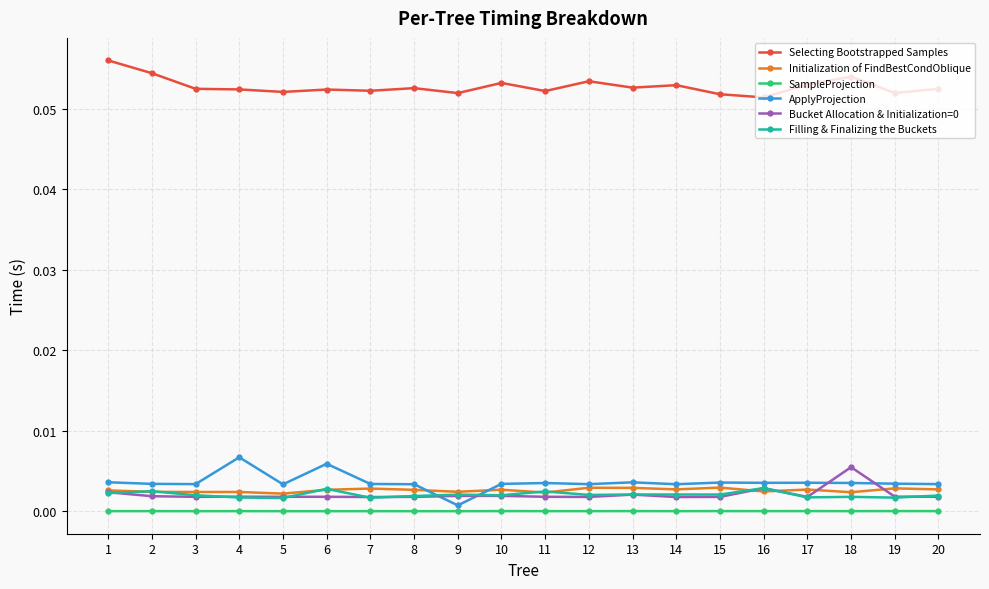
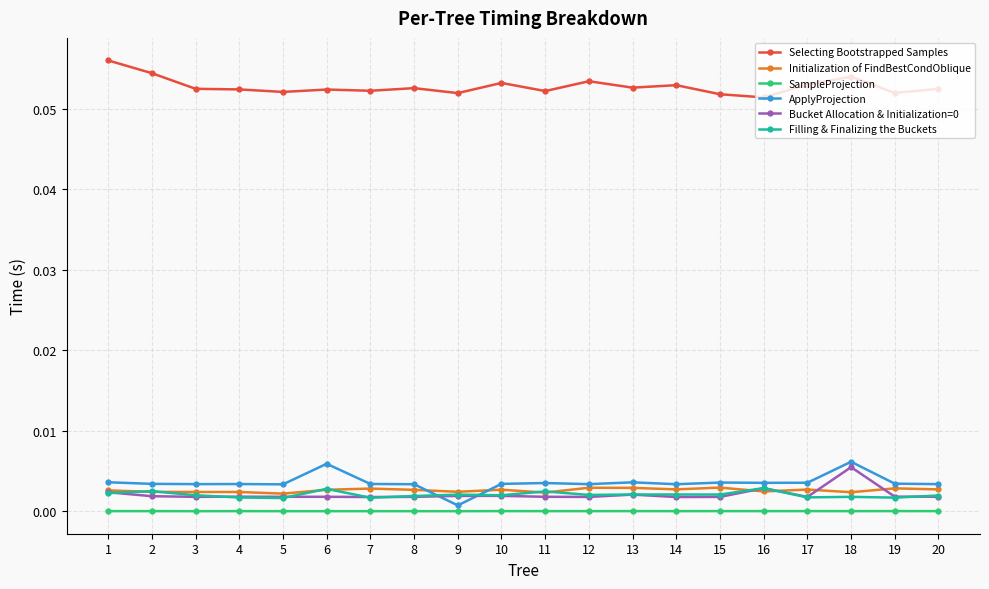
  {
    "ApplyProjection": {
      "1": 0.004,
      "2": 0.003,
      "3": 0.003,
-     "4": 0.007,
+     "4": 0.003,
      "5": 0.003,
      "6": 0.006,
      "7": 0.003,
      "8": 0.003,
      "9": 0.001,
      "10": 0.003,
      "11": 0.004,
      "12": 0.003,
      "13": 0.004,
      "14": 0.003,
      "15": 0.004,
      "16": 0.004,
      "17": 0.004,
-     "18": 0.004,
+     "18": 0.006,
      "19": 0.003,
      "20": 0.003
    },
    "Bucket Allocation & Initialization=0": {
      "2": 0.002,
      "6": 0.002,
      "11": 0.002,
      "18": 0.005
    }
  }
